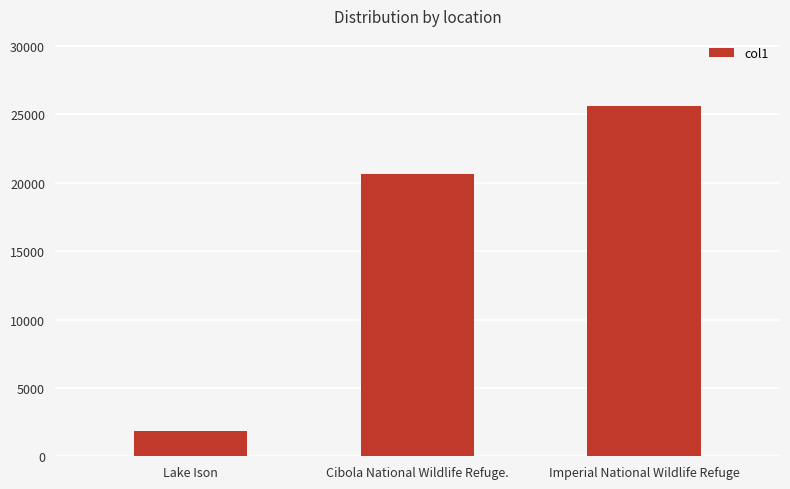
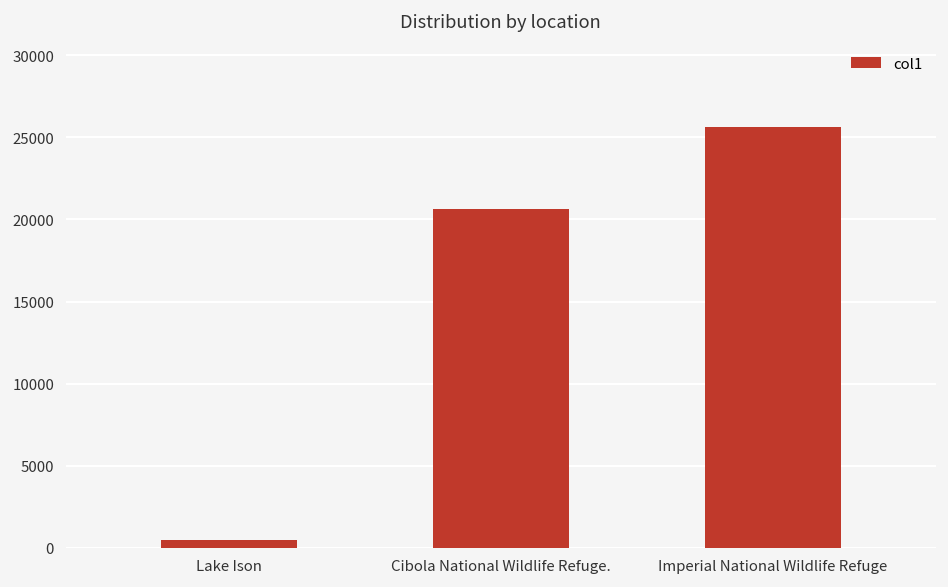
  {
-   "Lake Ison": 1900,
+   "Lake Ison": 500,
    "Cibola National Wildlife Refuge.": 20600,
    "Imperial National Wildlife Refuge": 25600
  }
